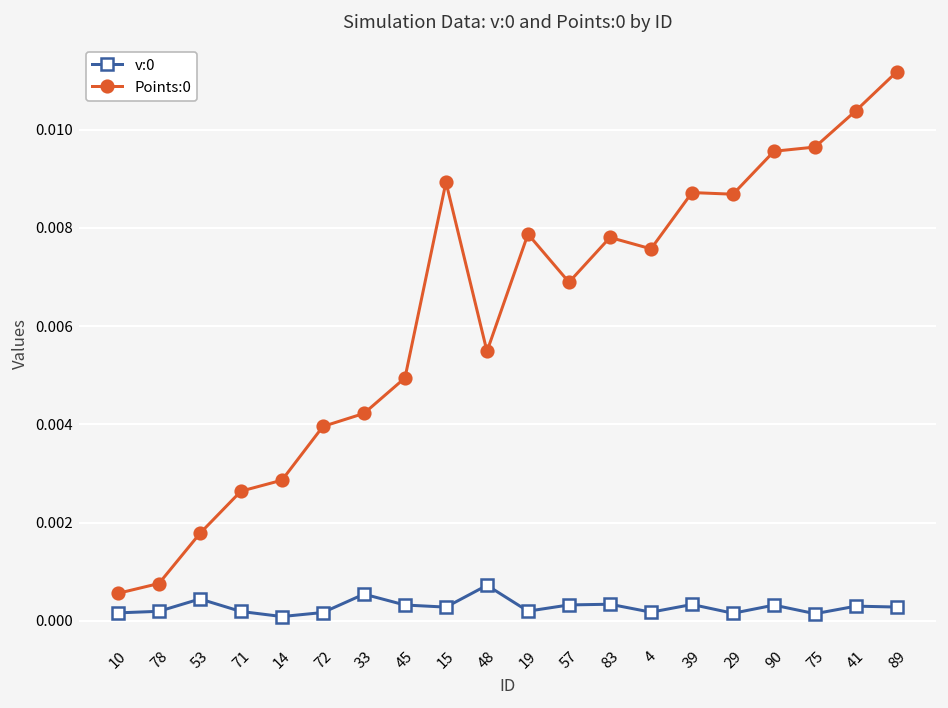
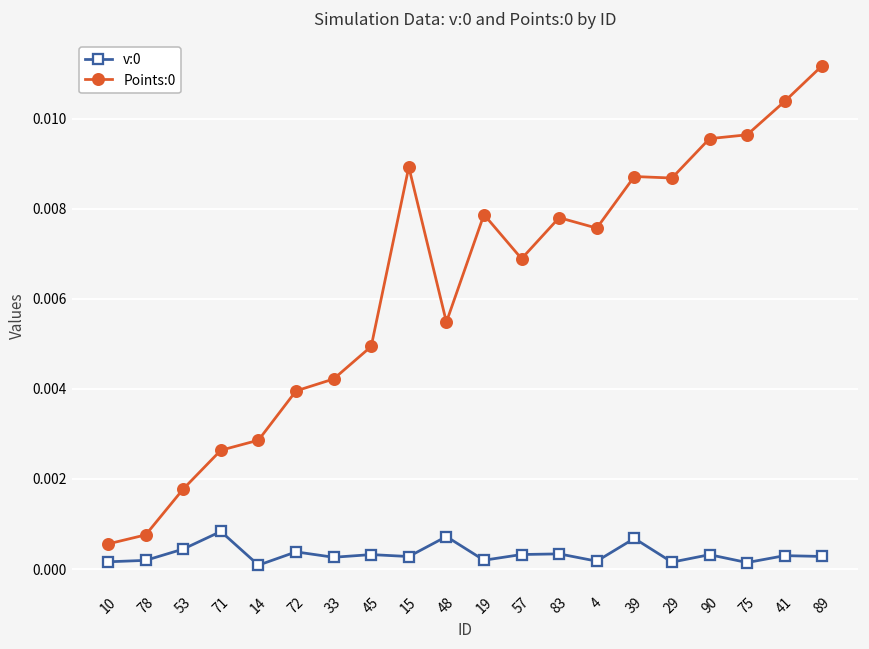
  {
    "v:0": {
      "10": 0.0002,
      "78": 0.0002,
      "53": 0.0004,
-     "71": 0.0002,
+     "71": 0.0008,
      "14": 0.0001,
-     "72": 0.0002,
-     "33": 0.0005,
+     "72": 0.0004,
+     "33": 0.0003,
      "45": 0.0003,
      "15": 0.0003,
      "48": 0.0007,
      "19": 0.0002,
      "57": 0.0003,
      "83": 0.0003,
      "4": 0.0002,
-     "39": 0.0003,
+     "39": 0.0007,
      "29": 0.0002,
      "90": 0.0003,
      "75": 0.0001,
      "41": 0.0003,
      "89": 0.0003
    },
    "Points:0": {
      "10": 0.0006,
      "78": 0.0008,
      "53": 0.0018,
      "71": 0.0026,
      "14": 0.0029,
      "72": 0.0040,
      "33": 0.0042,
      "45": 0.0049,
      "15": 0.0089,
      "48": 0.0055,
      "19": 0.0079,
      "57": 0.0069,
      "83": 0.0078,
      "4": 0.0076,
      "39": 0.0087,
      "29": 0.0087,
      "90": 0.0096,
      "75": 0.0096,
      "41": 0.0104,
      "89": 0.0112
    }
  }
